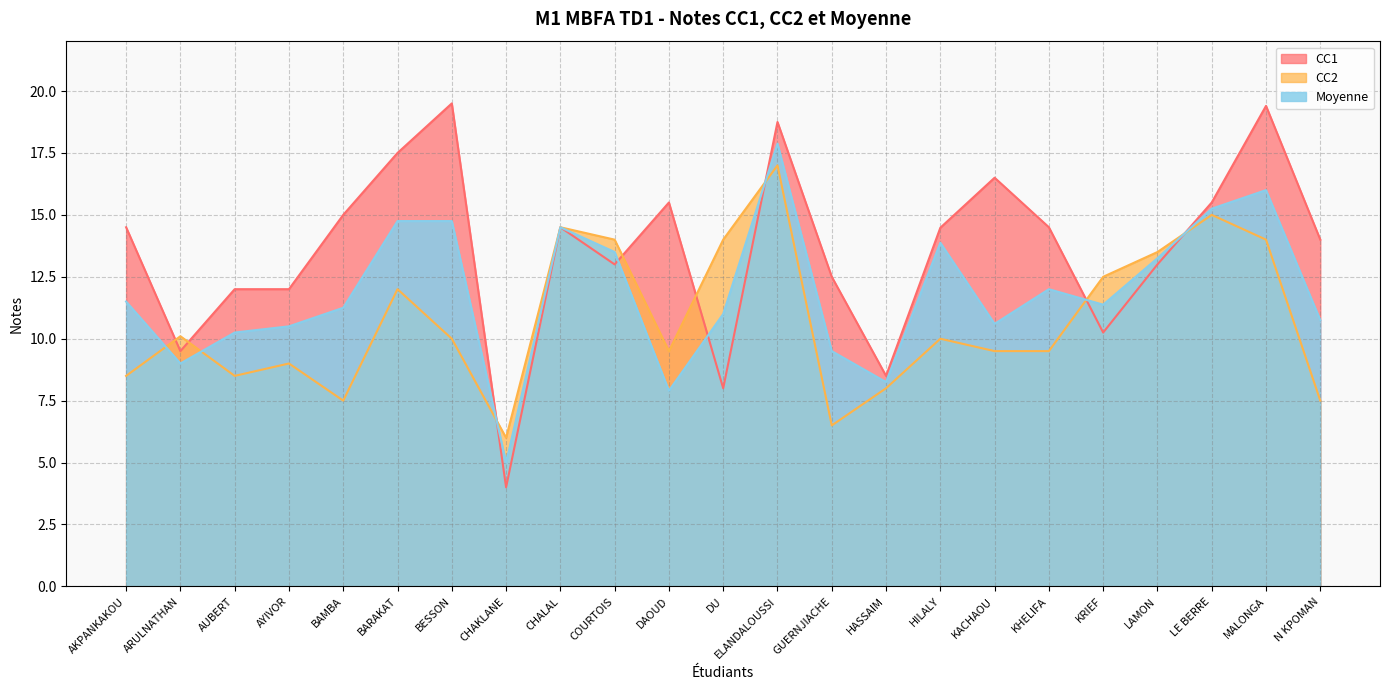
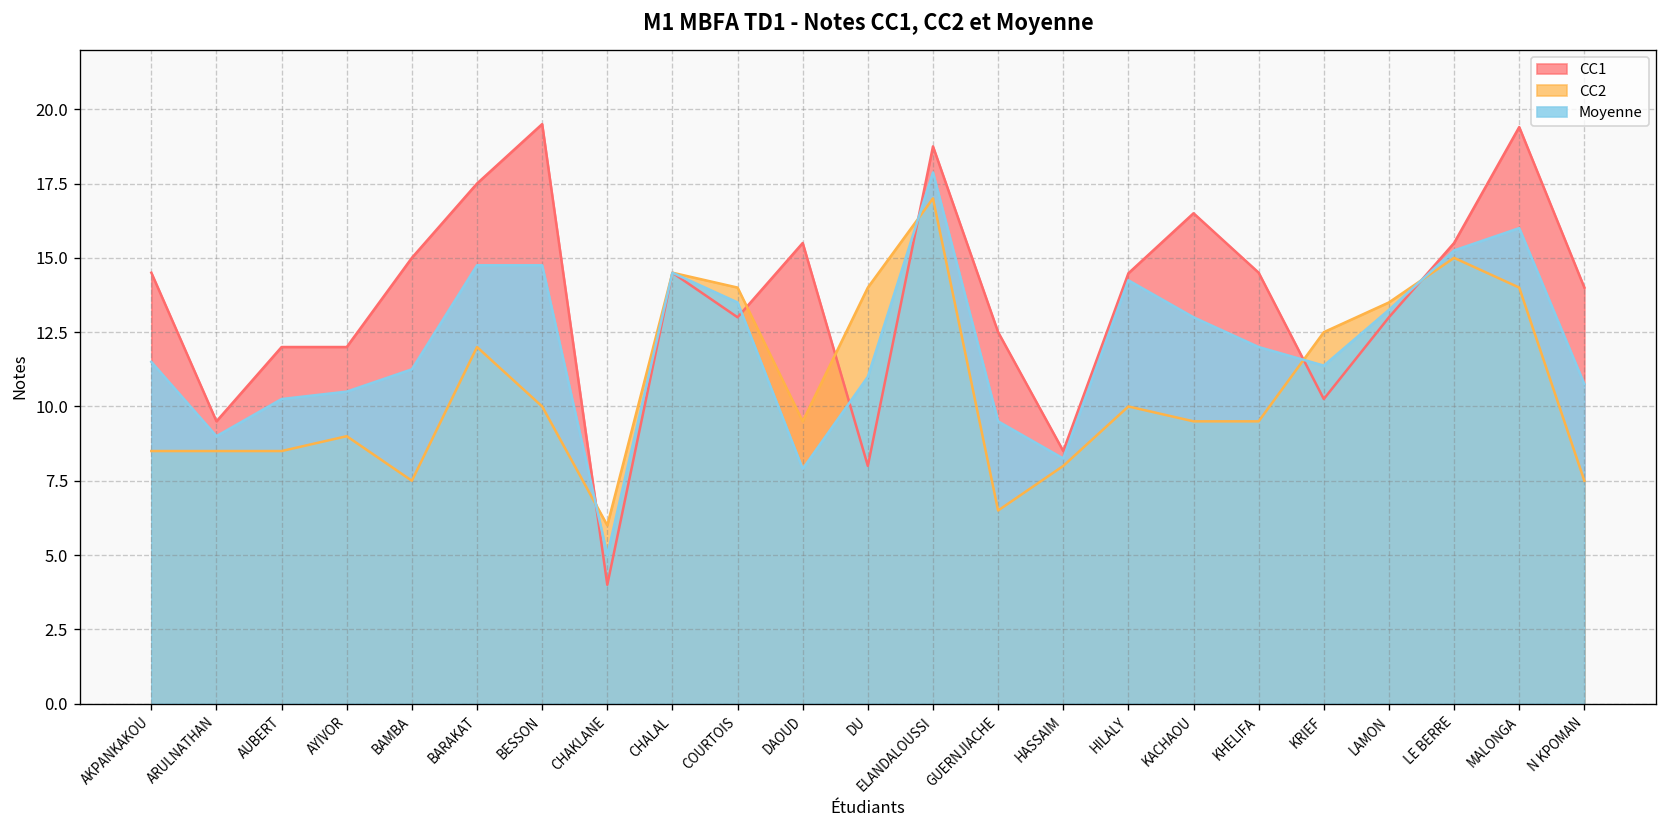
  {
    "CC1": {
      "AKPANKAKOU": 14.5,
      "ARULNATHAN": 9.5,
      "AUBERT": 12.0,
      "AYIVOR": 12.0,
      "BAMBA": 15.0,
      "BARAKAT": 17.5,
      "BESSON": 19.5,
      "CHAKLANE": 4.0,
      "COURTOIS": 13.0,
      "DAOUD": 15.5,
      "DU": 8.0,
      "ELANDALOUSSI": 18.8,
      "GUERNJIACHE": 12.5,
      "HASSAIM": 8.5,
      "HILALY": 14.5,
      "KACHAOU": 16.5,
      "KHELIFA": 14.5,
      "KRIEF": 10.3,
      "LAMON": 13.0,
      "LE BERRE": 15.5,
      "MALONGA": 19.4,
      "N KPOMAN": 14.0
    },
    "CC2": {
      "AKPANKAKOU": 8.5,
-     "ARULNATHAN": 10.1,
+     "ARULNATHAN": 8.5,
      "AUBERT": 8.5,
      "AYIVOR": 9.0,
      "BAMBA": 7.5,
      "BARAKAT": 12.0,
      "BESSON": 10.0,
      "CHAKLANE": 6.0,
      "COURTOIS": 14.0,
      "DAOUD": 9.5,
      "DU": 14.0,
      "ELANDALOUSSI": 17.0,
      "GUERNJIACHE": 6.5,
      "HASSAIM": 8.0,
      "HILALY": 10.0,
      "KACHAOU": 9.5,
      "KHELIFA": 9.5,
      "KRIEF": 12.5,
      "LAMON": 13.5,
      "LE BERRE": 15.0,
      "MALONGA": 14.0,
      "N KPOMAN": 7.5
    },
    "Moyenne": {
      "AKPANKAKOU": 11.5,
      "ARULNATHAN": 9.0,
      "AUBERT": 10.3,
      "AYIVOR": 10.5,
      "BAMBA": 11.3,
      "BARAKAT": 14.8,
      "BESSON": 14.8,
      "CHAKLANE": 5.0,
      "COURTOIS": 13.5,
      "DAOUD": 7.9,
      "DU": 11.0,
      "ELANDALOUSSI": 17.9,
      "GUERNJIACHE": 9.5,
      "HASSAIM": 8.3,
-     "HILALY": 13.9,
-     "KACHAOU": 10.6,
+     "HILALY": 14.2,
+     "KACHAOU": 13.0,
      "KHELIFA": 12.0,
      "KRIEF": 11.4,
      "LAMON": 13.3,
      "LE BERRE": 15.3,
      "MALONGA": 16.0,
      "N KPOMAN": 10.8
    }
  }
